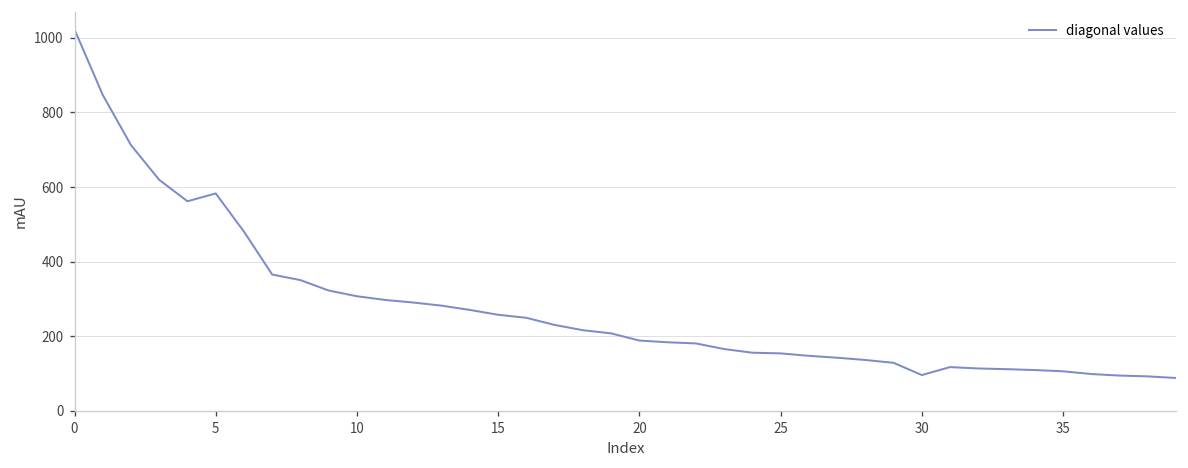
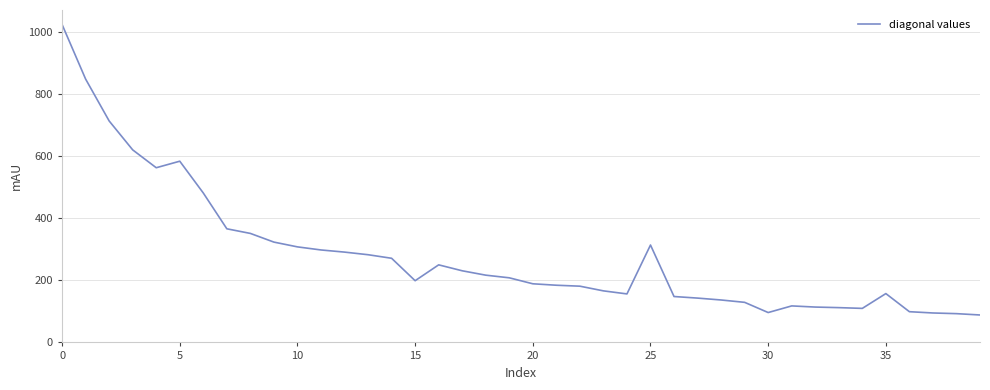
  {
    "0": 1020,
    "5": 580,
    "10": 310,
-   "15": 260,
+   "15": 200,
    "20": 190,
-   "25": 150,
+   "25": 310,
    "30": 100,
-   "35": 110
+   "35": 160
  }
